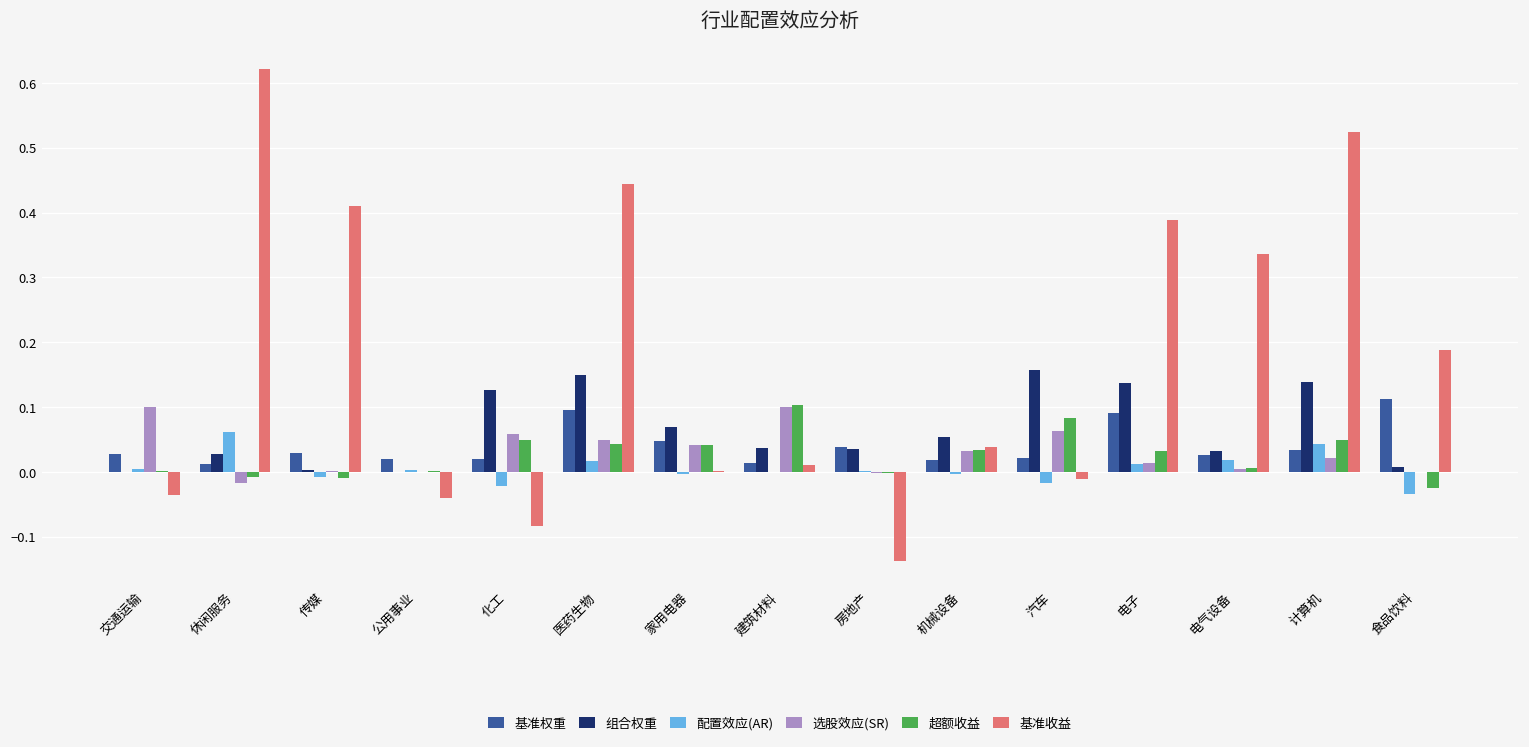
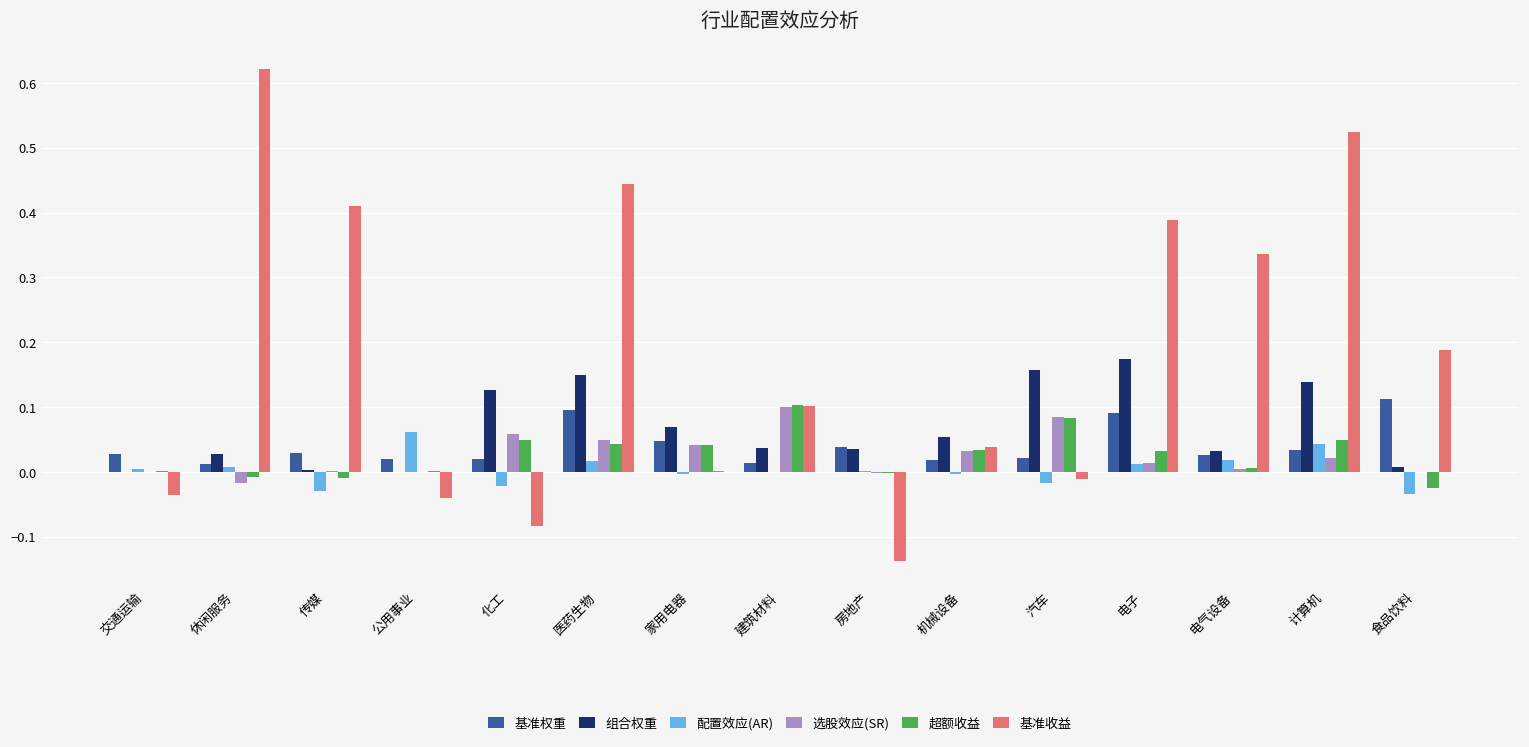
  {
    "基准权重": {
      "交通运输": 0.03,
      "休闲服务": 0.01,
      "传媒": 0.03,
      "公用事业": 0.02,
      "化工": 0.02,
      "医药生物": 0.10,
      "家用电器": 0.05,
      "建筑材料": 0.01,
      "房地产": 0.04,
      "机械设备": 0.02,
      "汽车": 0.02,
      "电子": 0.09,
      "电气设备": 0.03,
      "计算机": 0.03,
      "食品饮料": 0.11
    },
    "组合权重": {
      "交通运输": 0.00,
      "休闲服务": 0.03,
      "化工": 0.13,
      "医药生物": 0.15,
      "家用电器": 0.07,
      "建筑材料": 0.04,
      "房地产": 0.04,
      "机械设备": 0.05,
      "汽车": 0.16,
-     "电子": 0.14,
+     "电子": 0.17,
      "电气设备": 0.03,
      "计算机": 0.14,
      "食品饮料": 0.01
    },
    "配置效应(AR)": {
      "交通运输": 0.00,
-     "休闲服务": 0.06,
-     "传媒": -0.01,
-     "公用事业": 0.00,
+     "休闲服务": 0.01,
+     "传媒": -0.03,
+     "公用事业": 0.06,
      "化工": -0.02,
      "医药生物": 0.02,
      "汽车": -0.02,
      "电子": 0.01,
      "电气设备": 0.02,
      "计算机": 0.04,
      "食品饮料": -0.03
    },
    "选股效应(SR)": {
-     "交通运输": 0.1,
+     "交通运输": 0.0,
      "休闲服务": -0.02,
      "化工": 0.06,
      "医药生物": 0.05,
      "家用电器": 0.04,
      "建筑材料": 0.10,
      "机械设备": 0.03,
-     "汽车": 0.06,
+     "汽车": 0.09,
      "电子": 0.01,
      "计算机": 0.02
    },
    "超额收益": {
      "休闲服务": -0.01,
      "传媒": -0.01,
      "化工": 0.05,
      "医药生物": 0.04,
      "家用电器": 0.04,
      "建筑材料": 0.10,
      "机械设备": 0.03,
      "汽车": 0.08,
      "电子": 0.03,
      "电气设备": 0.01,
      "计算机": 0.05,
      "食品饮料": -0.03
    },
    "基准收益": {
      "交通运输": -0.04,
      "休闲服务": 0.62,
      "传媒": 0.41,
      "公用事业": -0.04,
      "化工": -0.08,
      "医药生物": 0.44,
-     "建筑材料": 0.01,
+     "建筑材料": 0.10,
      "房地产": -0.14,
      "机械设备": 0.04,
      "汽车": -0.01,
      "电子": 0.39,
      "电气设备": 0.34,
      "计算机": 0.53,
      "食品饮料": 0.19
    }
  }
